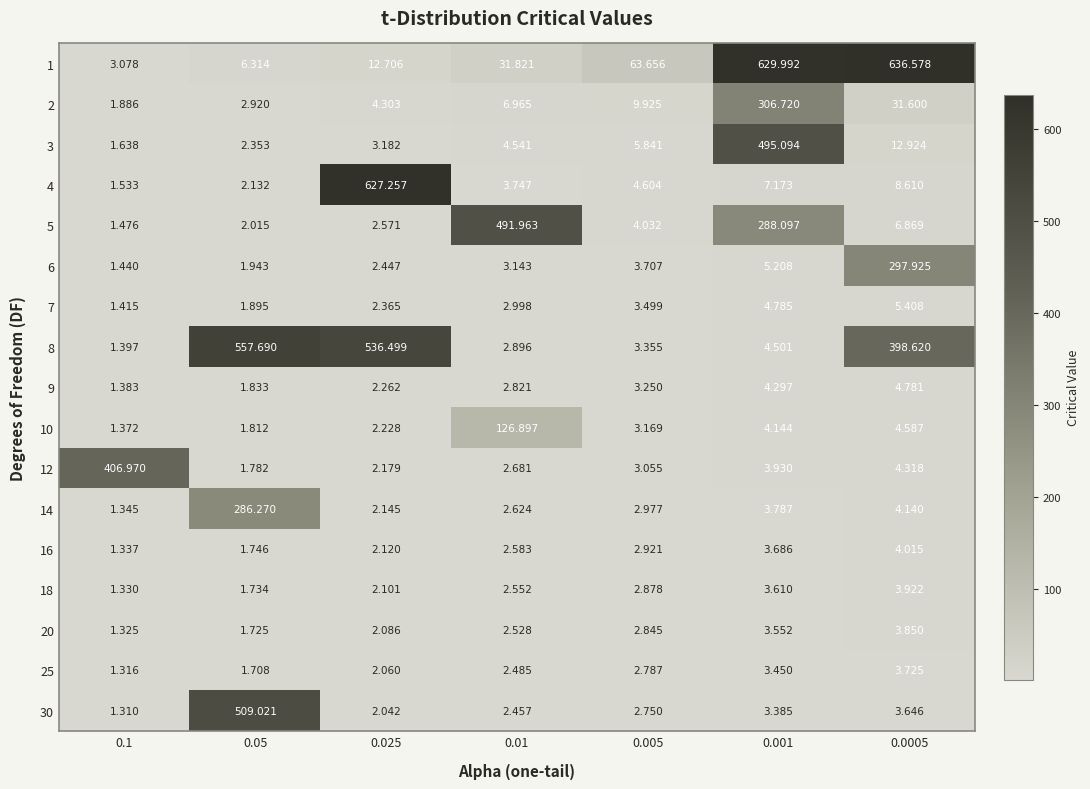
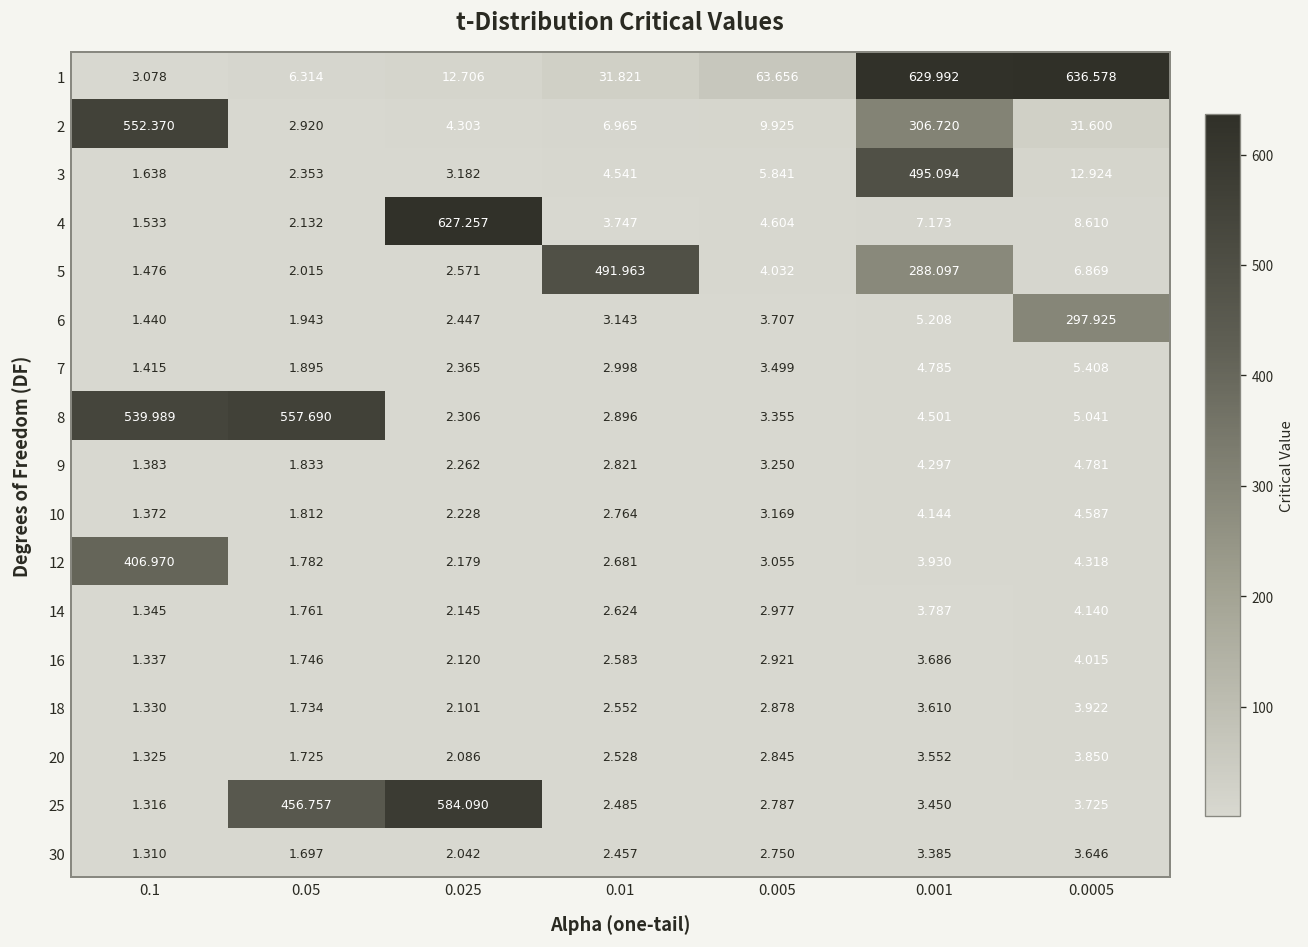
  {
    "1": {
      "0.1": 3.078,
      "0.05": 6.314,
      "0.025": 12.706,
      "0.01": 31.821,
      "0.005": 63.656,
      "0.001": 629.992,
      "0.0005": 636.578
    },
    "2": {
-     "0.1": 1.886,
+     "0.1": 552.370,
      "0.05": 2.920,
      "0.025": 4.303,
      "0.01": 6.965,
      "0.005": 9.925,
      "0.001": 306.720,
      "0.0005": 31.600
    },
    "3": {
      "0.1": 1.638,
      "0.05": 2.353,
      "0.025": 3.182,
      "0.01": 4.541,
      "0.005": 5.841,
      "0.001": 495.094,
      "0.0005": 12.924
    },
    "4": {
      "0.1": 1.533,
      "0.05": 2.132,
      "0.025": 627.257,
      "0.005": 4.604,
      "0.001": 7.173,
      "0.0005": 8.610
    },
    "5": {
      "0.1": 1.476,
      "0.05": 2.015,
      "0.025": 2.571,
      "0.01": 491.963,
      "0.005": 4.032,
      "0.001": 288.097,
      "0.0005": 6.869
    },
    "6": {
      "0.1": 1.440,
      "0.05": 1.943,
      "0.025": 2.447,
      "0.01": 3.143,
      "0.005": 3.707,
      "0.001": 5.208,
      "0.0005": 297.925
    },
    "7": {
      "0.1": 1.415,
      "0.05": 1.895,
      "0.025": 2.365,
      "0.01": 2.998,
      "0.005": 3.499,
      "0.001": 4.785,
      "0.0005": 5.408
    },
    "8": {
-     "0.1": 1.397,
+     "0.1": 539.989,
      "0.05": 557.690,
-     "0.025": 536.499,
+     "0.025": 2.306,
      "0.01": 2.896,
      "0.005": 3.355,
      "0.001": 4.501,
-     "0.0005": 398.620
+     "0.0005": 5.041
    },
    "9": {
      "0.1": 1.383,
      "0.05": 1.833,
      "0.025": 2.262,
      "0.01": 2.821,
      "0.005": 3.250,
      "0.001": 4.297,
      "0.0005": 4.781
    },
    "10": {
      "0.1": 1.372,
      "0.05": 1.812,
      "0.025": 2.228,
-     "0.01": 126.897,
+     "0.01": 2.764,
      "0.005": 3.169,
      "0.001": 4.144,
      "0.0005": 4.587
    },
    "12": {
      "0.1": 406.970,
      "0.05": 1.782,
      "0.025": 2.179,
      "0.01": 2.681,
      "0.005": 3.055,
      "0.001": 3.930,
      "0.0005": 4.318
    },
    "14": {
      "0.1": 1.345,
-     "0.05": 286.270,
+     "0.05": 1.761,
      "0.025": 2.145,
      "0.01": 2.624,
      "0.005": 2.977,
      "0.0005": 4.140
    },
    "16": {
      "0.1": 1.337,
      "0.05": 1.746,
      "0.025": 2.120,
      "0.01": 2.583,
      "0.005": 2.921,
      "0.001": 3.686,
      "0.0005": 4.015
    },
    "18": {
      "0.1": 1.330,
      "0.05": 1.734,
      "0.025": 2.101,
      "0.01": 2.552,
      "0.005": 2.878,
      "0.001": 3.610,
      "0.0005": 3.922
    },
    "20": {
      "0.1": 1.325,
      "0.05": 1.725,
      "0.025": 2.086,
      "0.01": 2.528,
      "0.005": 2.845,
      "0.001": 3.552,
      "0.0005": 3.850
    },
    "25": {
      "0.1": 1.316,
-     "0.05": 1.708,
-     "0.025": 2.060,
+     "0.05": 456.757,
+     "0.025": 584.090,
      "0.01": 2.485,
      "0.005": 2.787,
      "0.001": 3.450
    },
    "30": {
      "0.1": 1.310,
-     "0.05": 509.021,
+     "0.05": 1.697,
      "0.025": 2.042,
      "0.01": 2.457,
      "0.005": 2.750,
      "0.001": 3.385,
      "0.0005": 3.646
    }
  }
